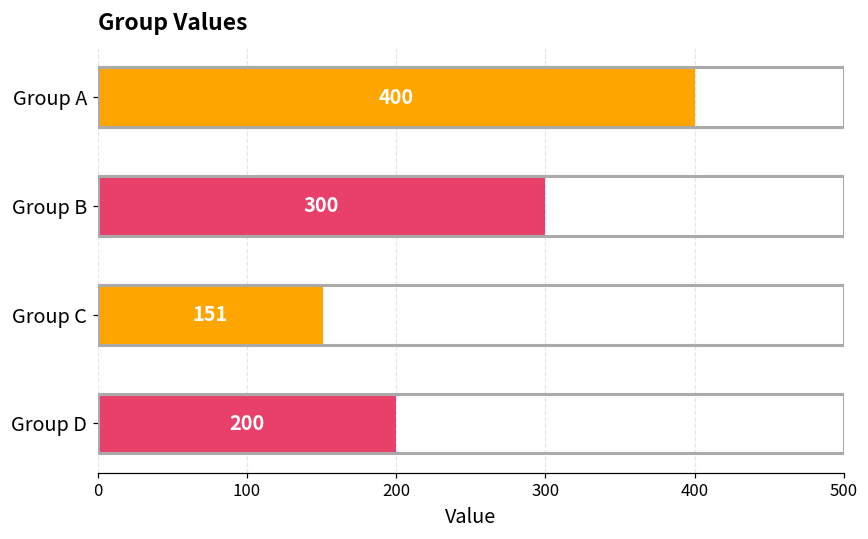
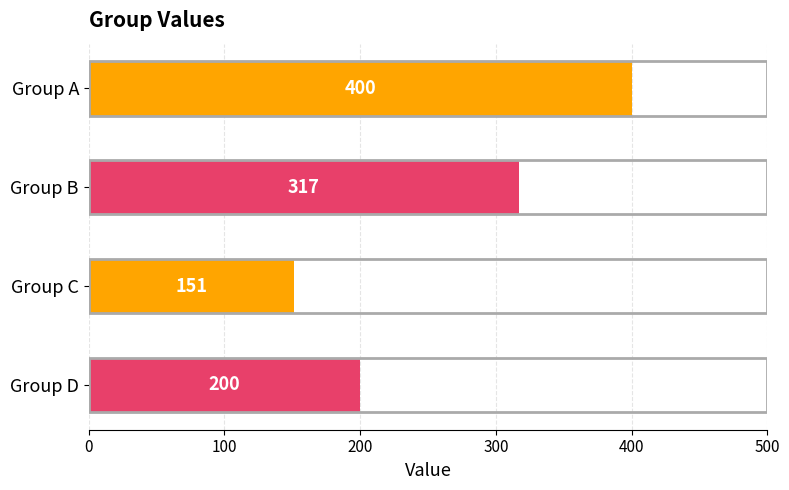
  {
    "Group A": 400,
-   "Group B": 300,
+   "Group B": 317,
    "Group C": 151,
    "Group D": 200
  }
